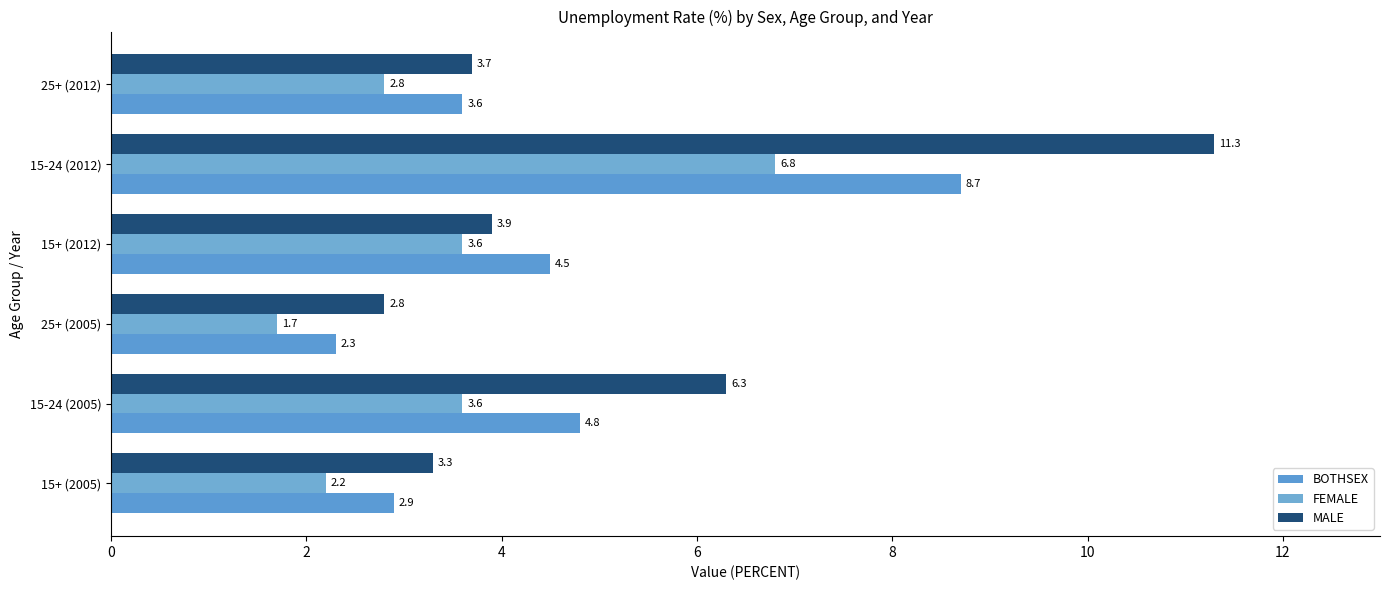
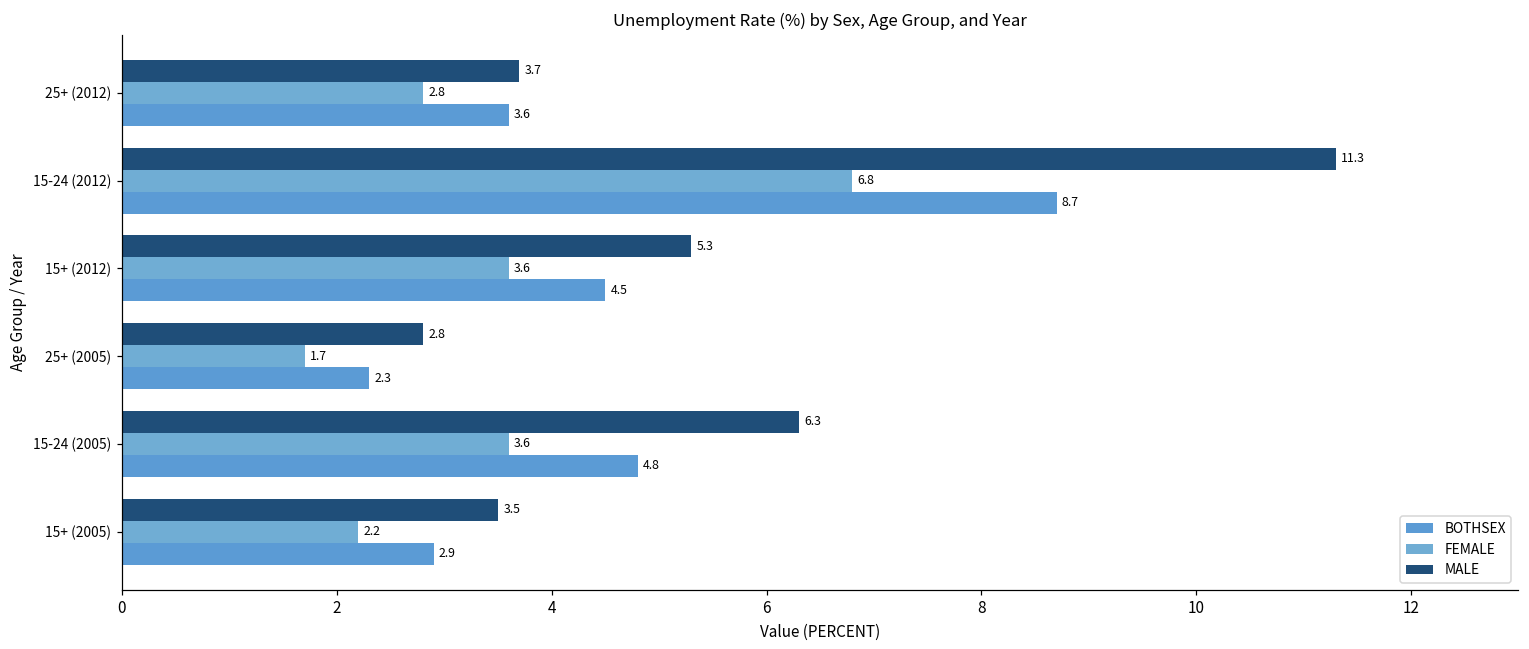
  {
    "MALE": {
      "25+ (2012)": 3.7,
      "15-24 (2012)": 11.3,
-     "15+ (2012)": 3.9,
+     "15+ (2012)": 5.3,
      "25+ (2005)": 2.8,
      "15-24 (2005)": 6.3,
-     "15+ (2005)": 3.3
+     "15+ (2005)": 3.5
    }
  }
